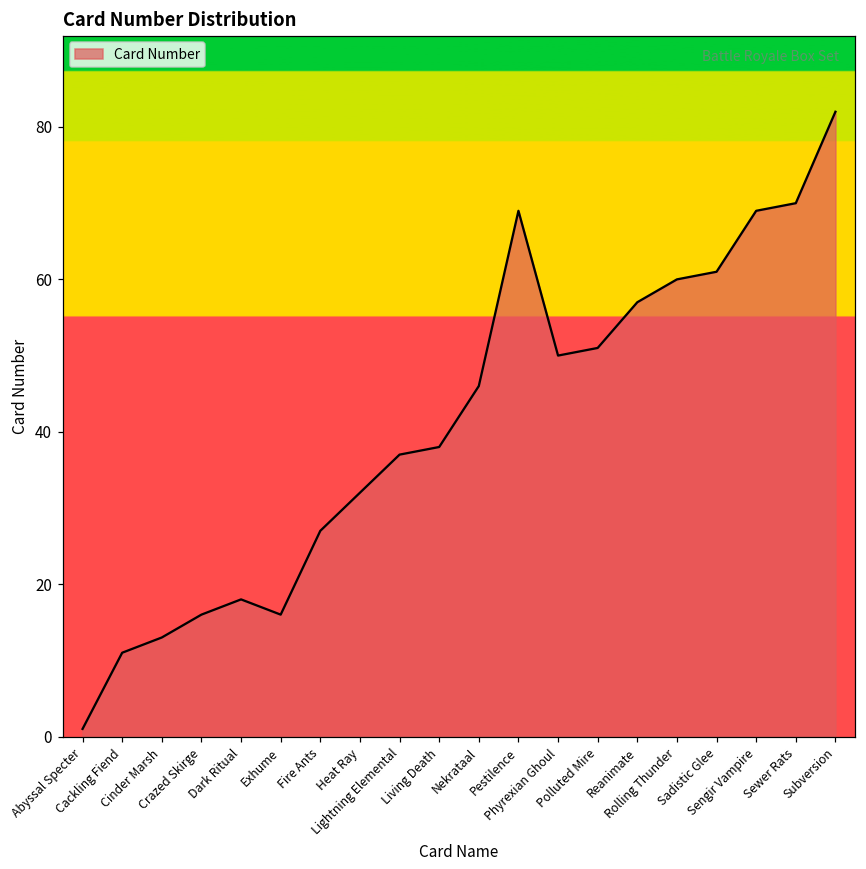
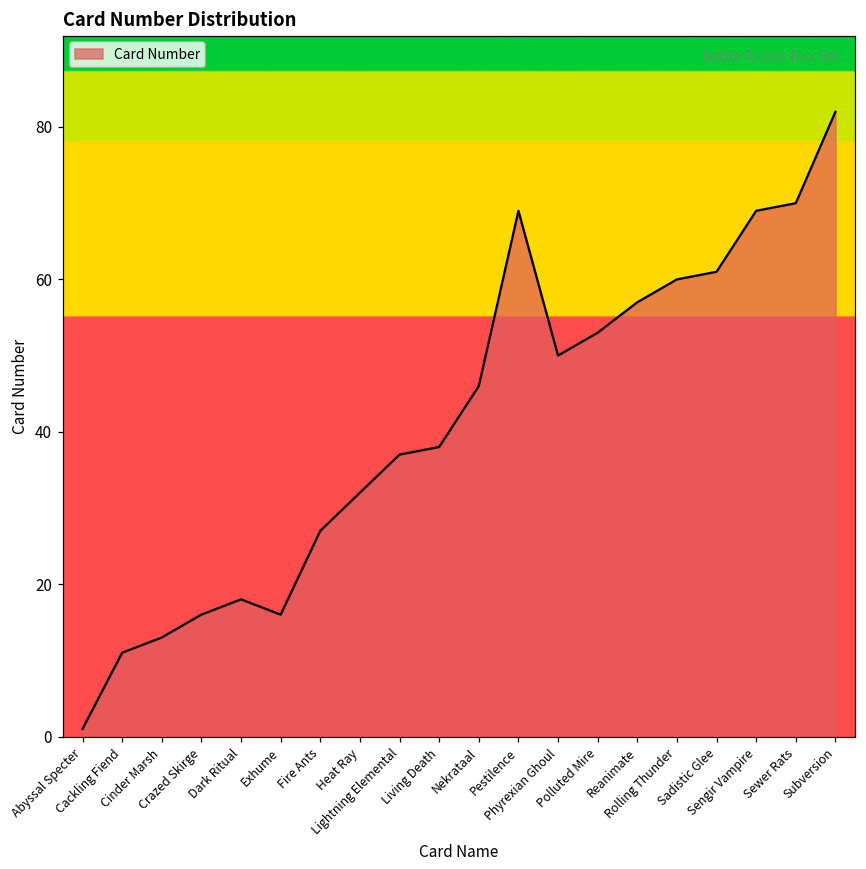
  {
    "Abyssal Specter": 1,
    "Cackling Fiend": 11,
    "Cinder Marsh": 13,
    "Crazed Skirge": 16,
    "Dark Ritual": 18,
    "Exhume": 16,
    "Fire Ants": 27,
    "Heat Ray": 32,
    "Lightning Elemental": 37,
    "Living Death": 38,
    "Nekrataal": 46,
    "Pestilence": 69,
    "Phyrexian Ghoul": 50,
-   "Polluted Mire": 51,
+   "Polluted Mire": 53,
    "Reanimate": 57,
    "Rolling Thunder": 60,
    "Sadistic Glee": 61,
    "Sengir Vampire": 69,
    "Sewer Rats": 70,
    "Subversion": 82
  }
